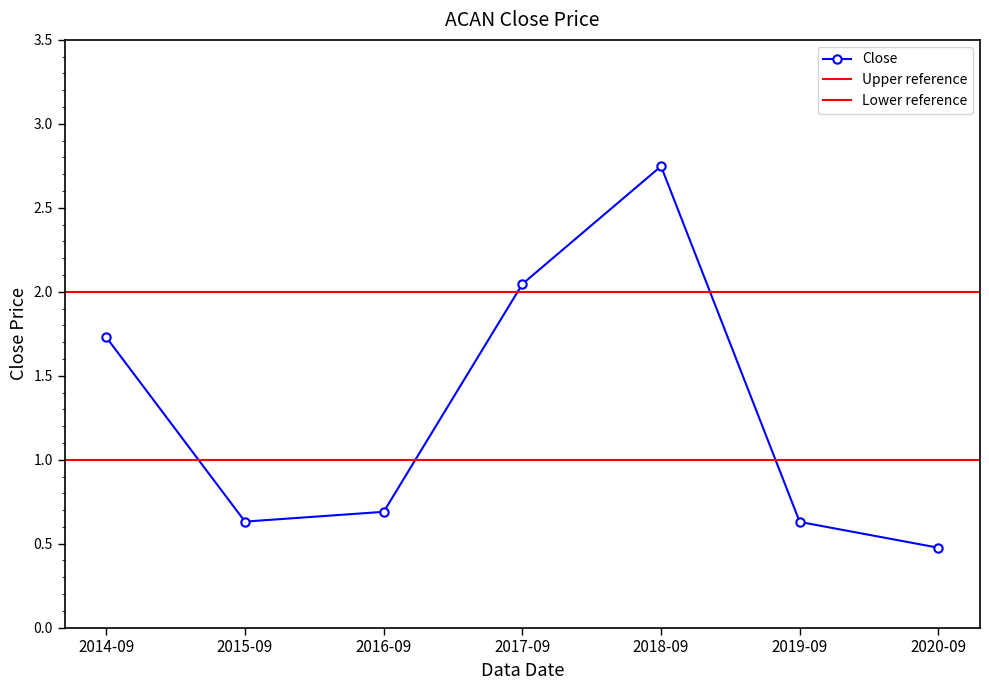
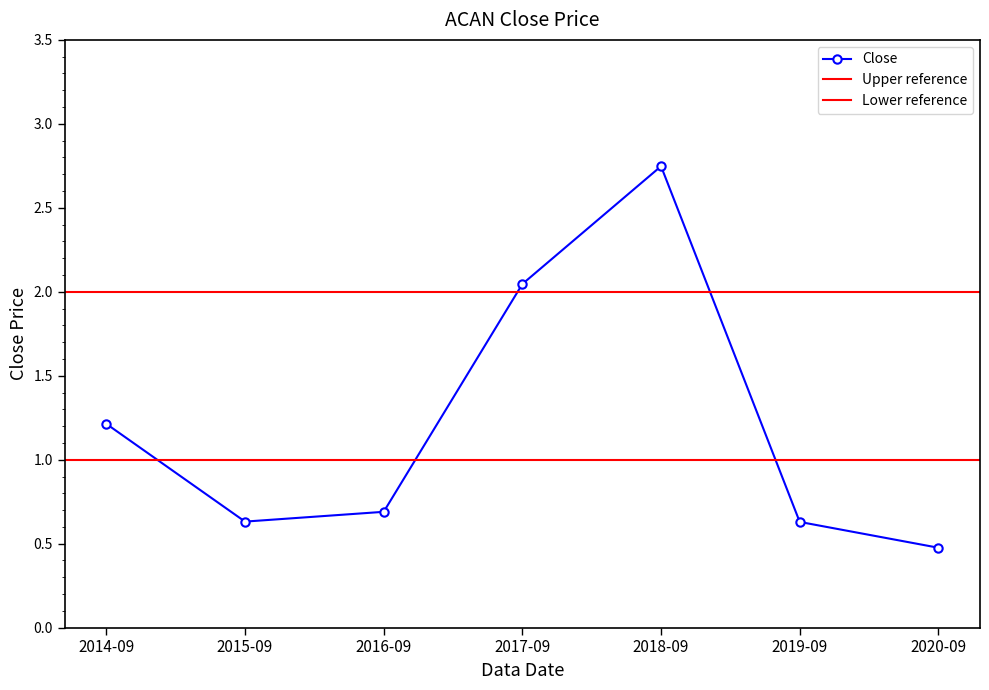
  {
-   "2014-09": 1.73,
+   "2014-09": 1.21,
    "2015-09": 0.63,
    "2016-09": 0.69,
    "2017-09": 2.05,
    "2018-09": 2.75,
    "2019-09": 0.63,
    "2020-09": 0.48
  }
